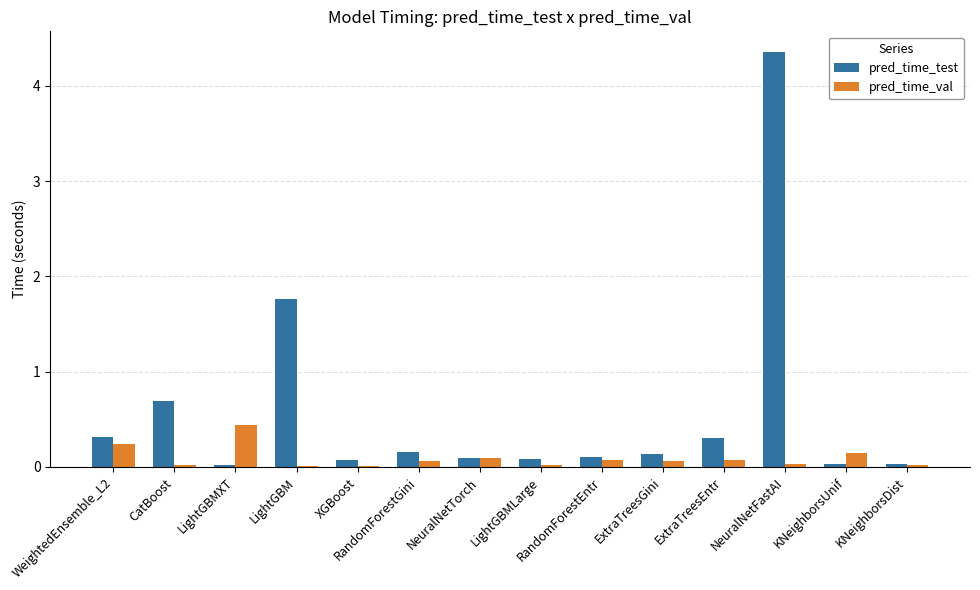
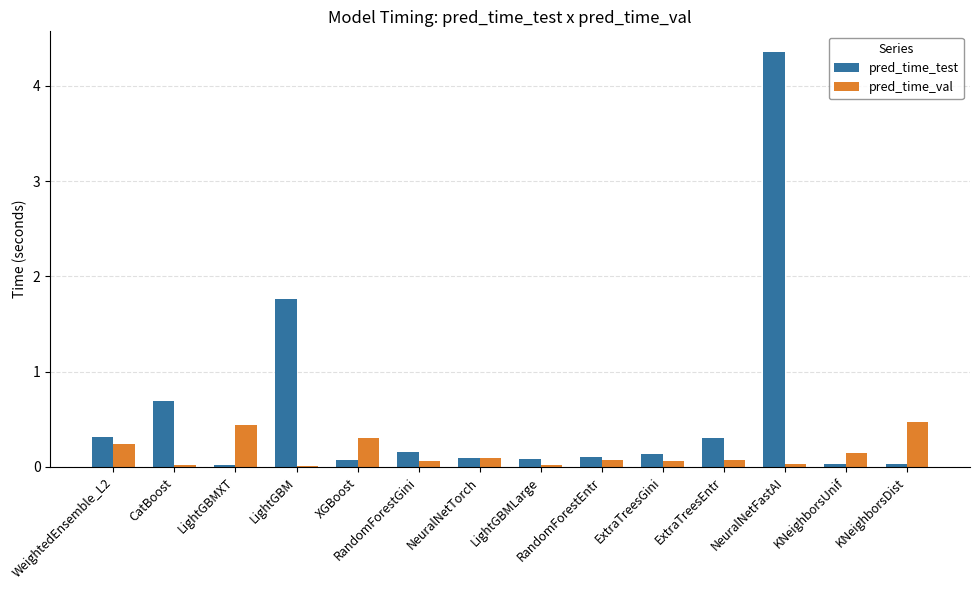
  {
    "pred_time_test": {
      "WeightedEnsemble_L2": 0.3,
      "CatBoost": 0.7,
      "LightGBM": 1.8,
      "XGBoost": 0.1,
      "RandomForestGini": 0.2,
      "NeuralNetTorch": 0.1,
      "LightGBMLarge": 0.1,
      "RandomForestEntr": 0.1,
      "ExtraTreesGini": 0.1,
      "ExtraTreesEntr": 0.3,
      "NeuralNetFastAI": 4.4,
      "KNeighborsUnif": 0.0,
      "KNeighborsDist": 0.0
    },
    "pred_time_val": {
      "WeightedEnsemble_L2": 0.2,
      "LightGBMXT": 0.4,
-     "XGBoost": 0.0,
+     "XGBoost": 0.3,
      "RandomForestGini": 0.1,
      "NeuralNetTorch": 0.1,
      "RandomForestEntr": 0.1,
      "ExtraTreesGini": 0.1,
      "ExtraTreesEntr": 0.1,
      "NeuralNetFastAI": 0.0,
      "KNeighborsUnif": 0.1,
-     "KNeighborsDist": 0.0
+     "KNeighborsDist": 0.5
    }
  }
